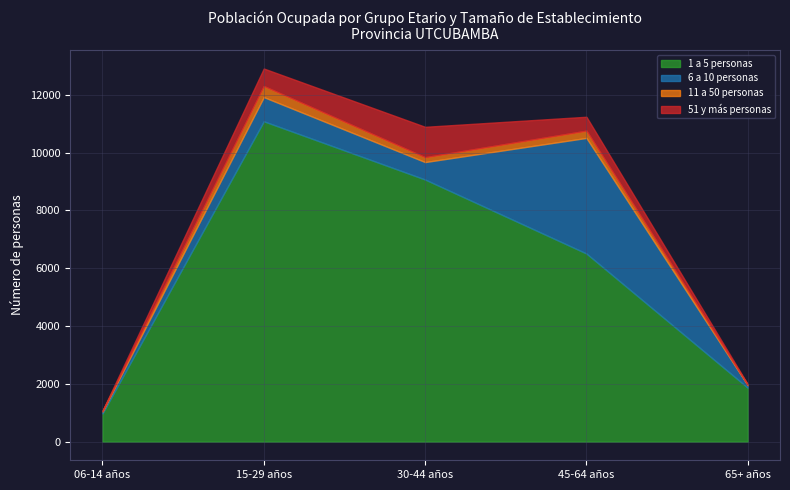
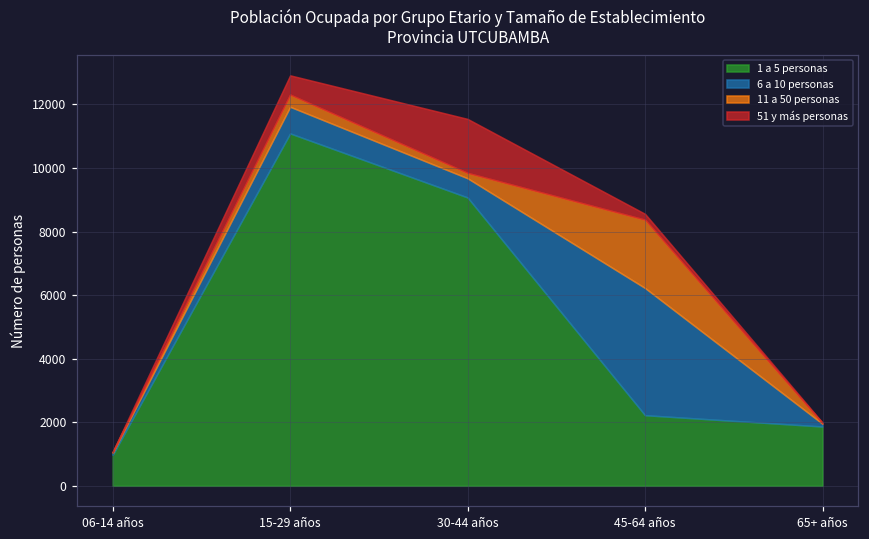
  {
    "1 a 5 personas": {
      "15-29 años": 11100,
      "30-44 años": 9100,
-     "45-64 años": 6500
+     "45-64 años": 2200
    },
    "6 a 10 personas": {
      "15-29 años": 800,
      "30-44 años": 600,
      "45-64 años": 4000
    },
    "11 a 50 personas": {
      "15-29 años": 400,
      "30-44 años": 200,
-     "45-64 años": 300
+     "45-64 años": 2100
    },
    "51 y más personas": {
      "15-29 años": 600,
-     "30-44 años": 1100,
-     "45-64 años": 500
+     "30-44 años": 1700,
+     "45-64 años": 200
    }
  }
